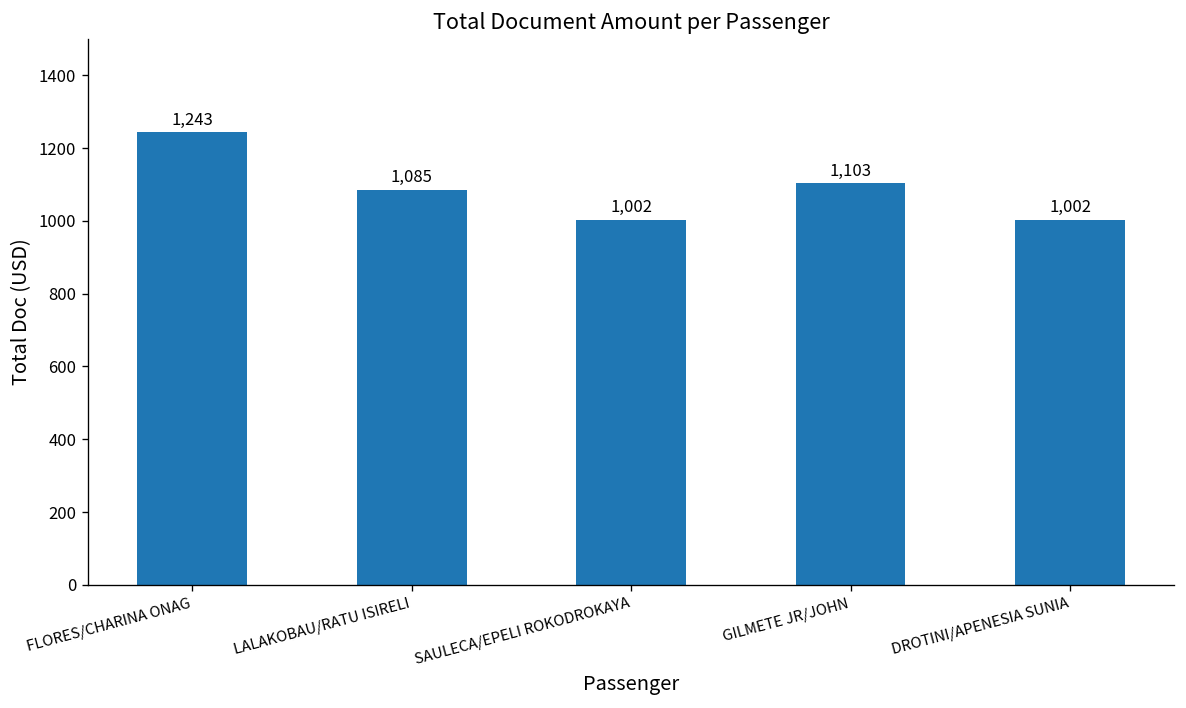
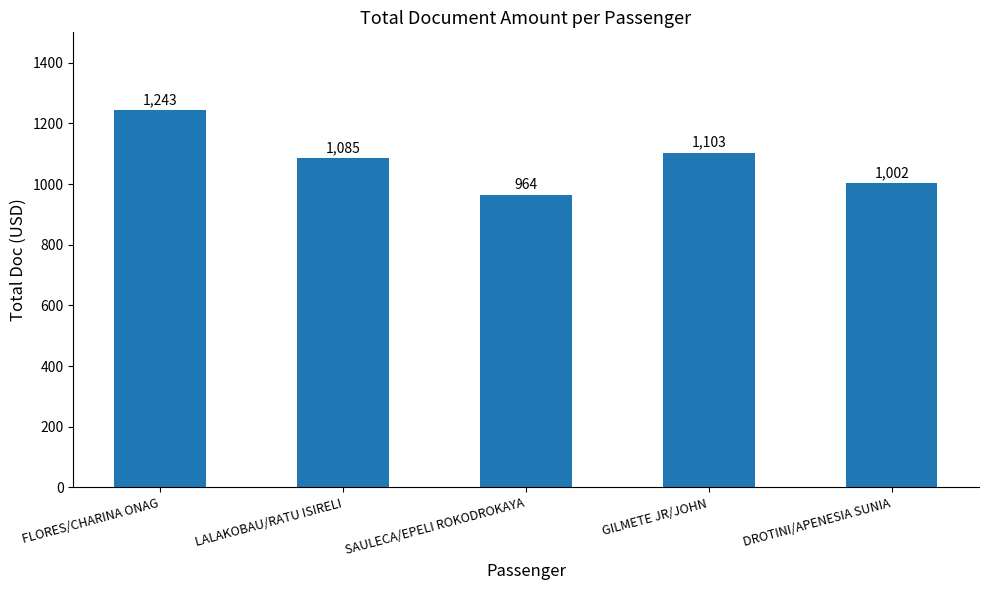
  {
    "FLORES/CHARINA ONAG": "1,243",
    "LALAKOBAU/RATU ISIRELI": "1,085",
-   "SAULECA/EPELI ROKODROKAYA": "1,002",
+   "SAULECA/EPELI ROKODROKAYA": "964",
    "GILMETE JR/JOHN": "1,103",
    "DROTINI/APENESIA SUNIA": "1,002"
  }
